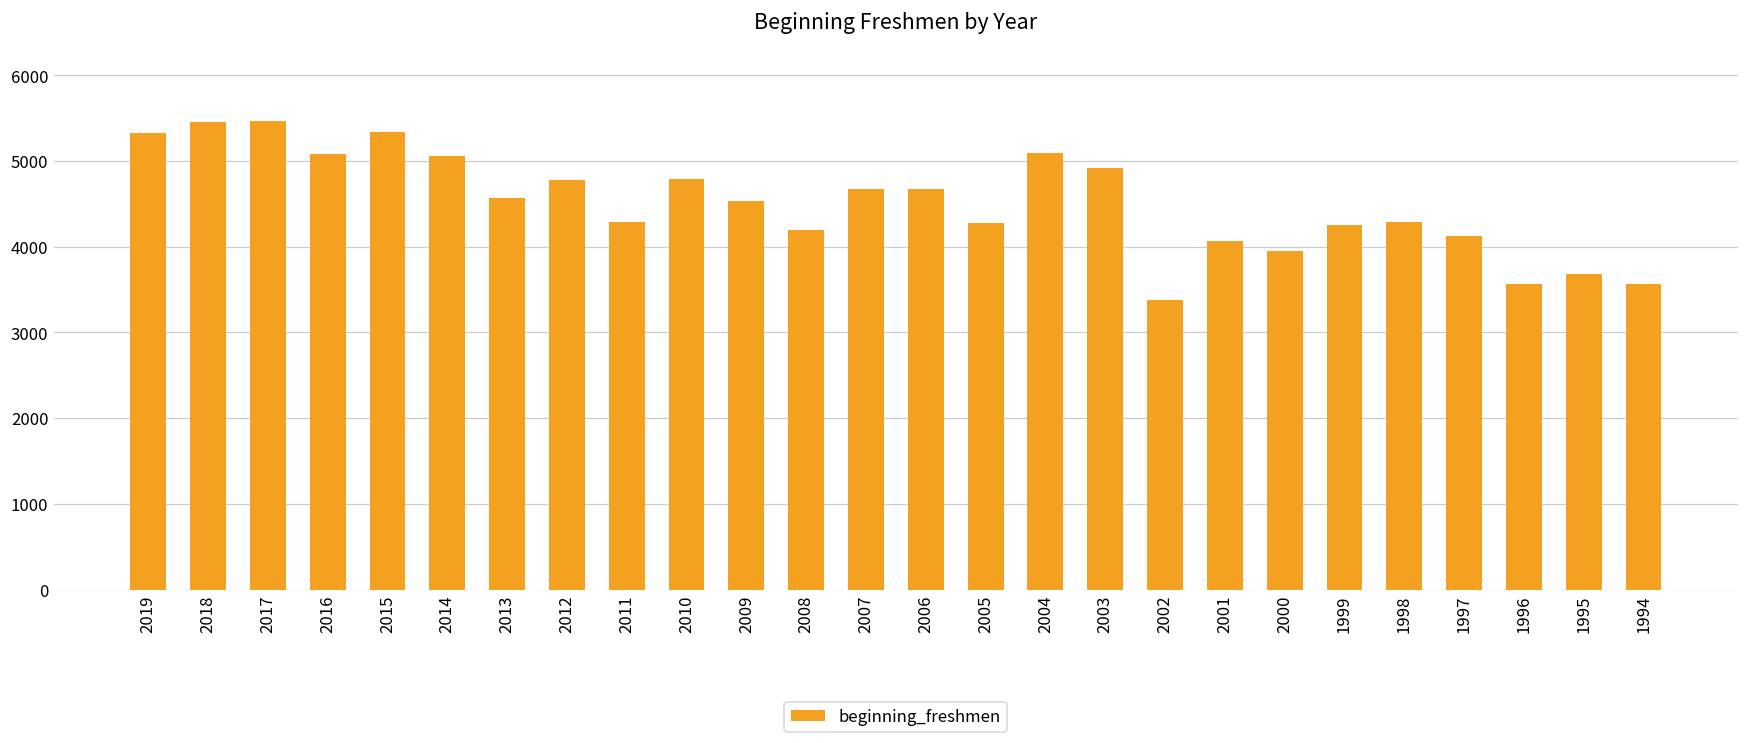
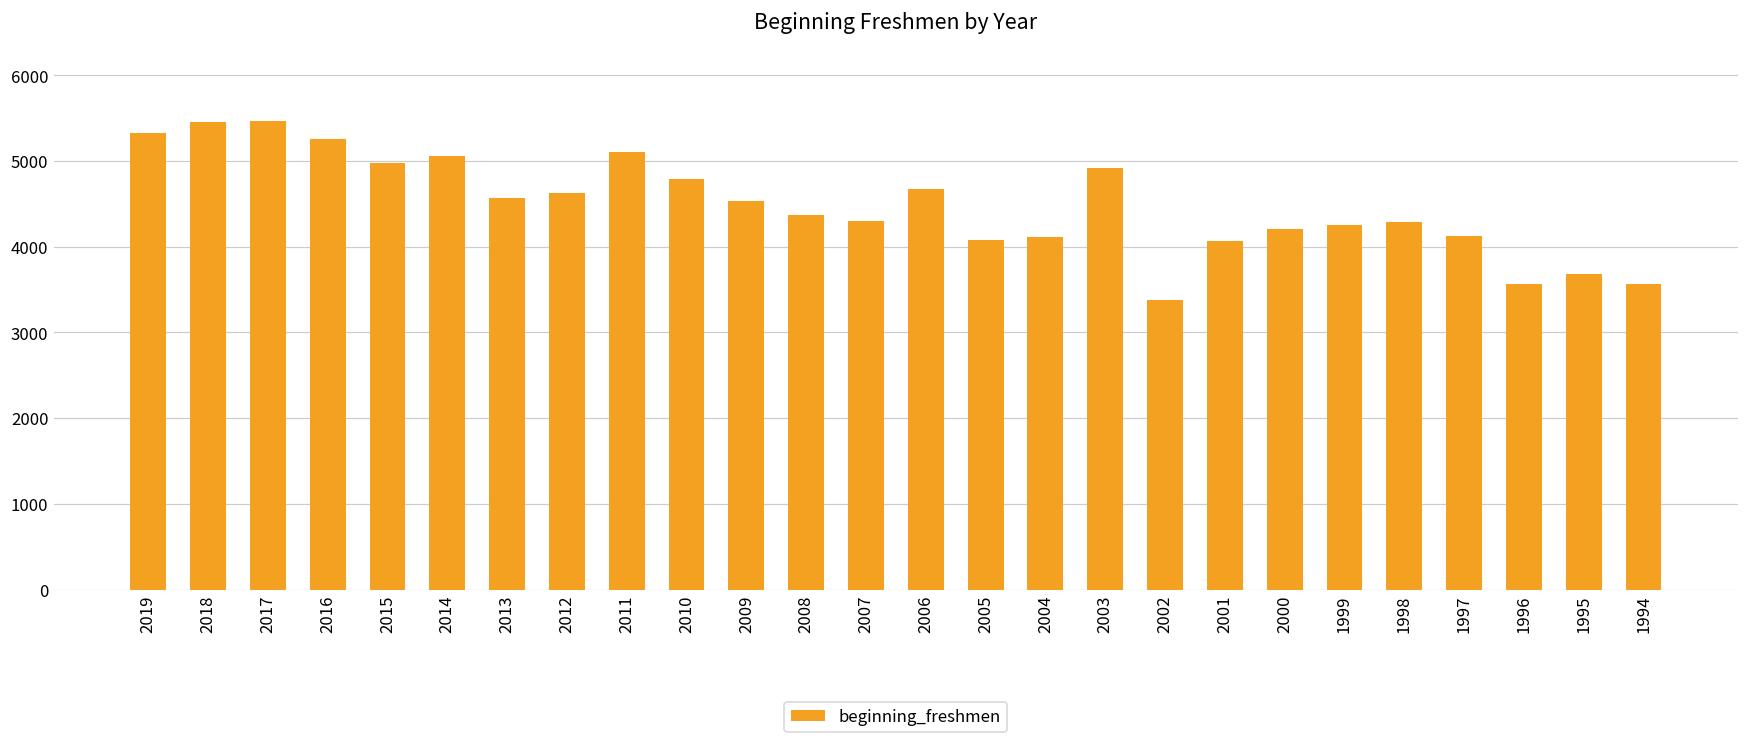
  {
    "2019": 5300,
    "2018": 5500,
    "2017": 5500,
-   "2016": 5100,
-   "2015": 5300,
+   "2016": 5300,
+   "2015": 5000,
    "2014": 5100,
    "2013": 4600,
-   "2012": 4800,
-   "2011": 4300,
+   "2012": 4600,
+   "2011": 5100,
    "2010": 4800,
    "2009": 4500,
-   "2008": 4200,
-   "2007": 4700,
+   "2008": 4400,
+   "2007": 4300,
    "2006": 4700,
-   "2005": 4300,
-   "2004": 5100,
+   "2005": 4100,
+   "2004": 4100,
    "2003": 4900,
    "2002": 3400,
    "2001": 4100,
-   "2000": 3900,
+   "2000": 4200,
    "1999": 4300,
    "1998": 4300,
    "1997": 4100,
    "1996": 3600,
    "1995": 3700,
    "1994": 3600
  }
